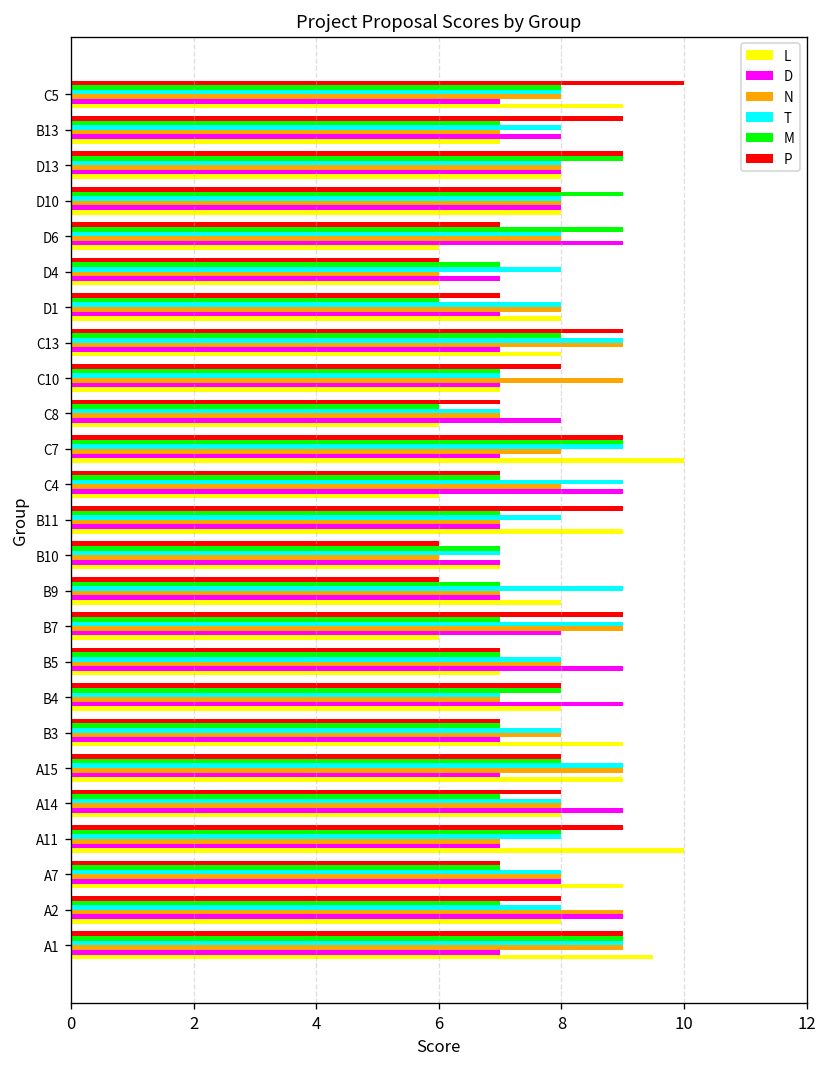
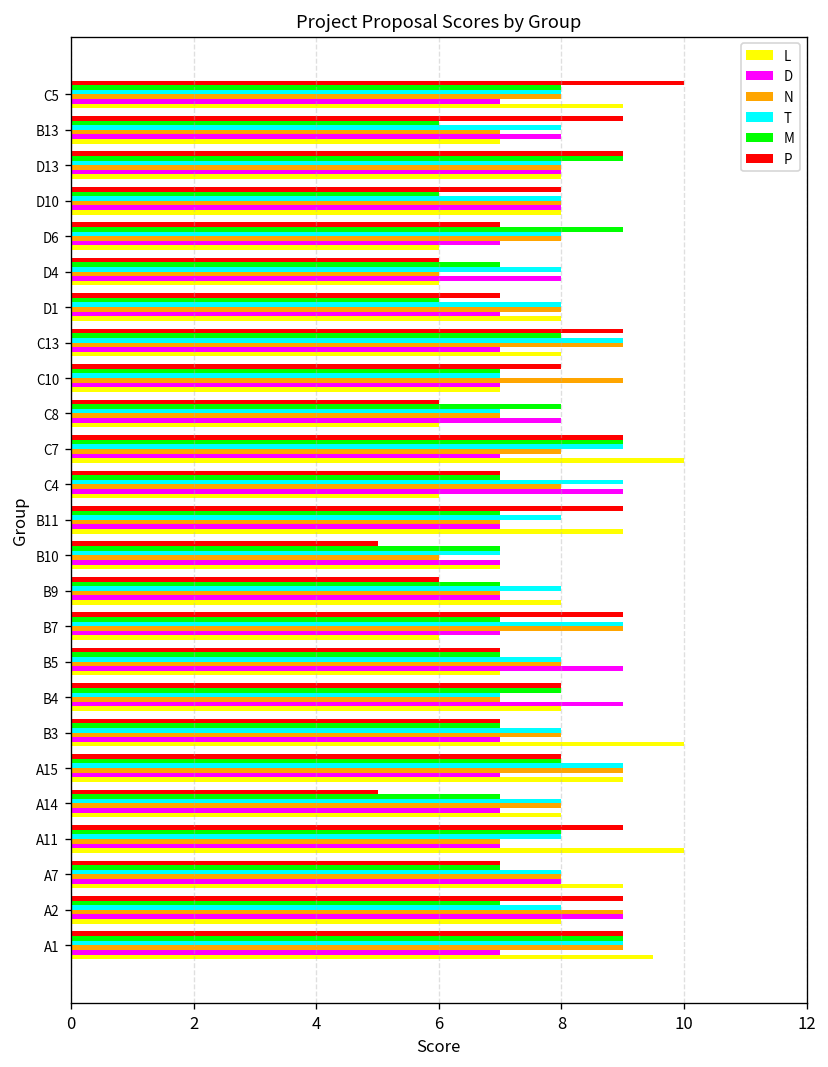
  {
    "L": {
      "C5": 9,
      "B13": 7,
      "D13": 8,
      "D10": 8,
      "D6": 6,
      "D4": 6,
      "D1": 8,
      "C13": 8,
      "C10": 7,
      "C8": 6,
      "C7": 10,
      "C4": 6,
      "B11": 9,
      "B10": 7,
      "B9": 8,
      "B7": 6,
      "B5": 7,
      "B4": 8,
-     "B3": 9,
+     "B3": 10,
      "A15": 9,
      "A14": 8,
      "A11": 10,
      "A7": 9,
      "A2": 8,
      "A1": 9.5
    },
    "D": {
      "C5": 7,
      "B13": 8,
      "D13": 8,
      "D10": 8,
-     "D6": 9,
-     "D4": 7,
+     "D6": 7,
+     "D4": 8,
      "D1": 7,
      "C13": 7,
      "C10": 7,
      "C8": 8,
      "C7": 7,
      "C4": 9,
      "B11": 7,
      "B10": 7,
      "B9": 7,
-     "B7": 8,
+     "B7": 7,
      "B5": 9,
      "B4": 9,
      "B3": 7,
      "A15": 7,
-     "A14": 9,
+     "A14": 7,
      "A11": 7,
      "A7": 8,
      "A2": 9,
      "A1": 7
    },
    "N": {
      "C5": 8,
      "B13": 7,
      "D13": 8,
      "D10": 8,
      "D6": 8,
      "D4": 6,
      "D1": 8,
      "C13": 9,
      "C10": 9,
      "C8": 7,
      "C7": 8,
      "C4": 8,
      "B11": 7,
      "B10": 6,
      "B9": 7,
      "B7": 9,
      "B5": 8,
      "B4": 7,
      "B3": 8,
      "A15": 9,
      "A14": 8,
      "A11": 7,
      "A7": 8,
      "A2": 9,
      "A1": 9
    },
    "T": {
      "C5": 8,
      "B13": 8,
      "D13": 8,
      "D10": 8,
      "D6": 8,
      "D4": 8,
      "D1": 8,
      "C13": 9,
      "C10": 7,
      "C8": 7,
      "C7": 9,
      "C4": 9,
      "B11": 8,
      "B10": 7,
-     "B9": 9,
+     "B9": 8,
      "B7": 9,
      "B5": 8,
      "B4": 7,
      "B3": 8,
      "A15": 9,
      "A14": 8,
      "A11": 8,
      "A7": 8,
      "A2": 8,
      "A1": 9
    },
    "M": {
      "C5": 8,
-     "B13": 7,
+     "B13": 6,
      "D13": 9,
-     "D10": 9,
+     "D10": 6,
      "D6": 9,
      "D4": 7,
      "D1": 6,
      "C13": 8,
      "C10": 7,
-     "C8": 6,
+     "C8": 8,
      "C7": 9,
      "C4": 7,
      "B11": 7,
      "B10": 7,
      "B9": 7,
      "B7": 7,
      "B5": 7,
      "B4": 8,
      "B3": 7,
      "A15": 8,
      "A14": 7,
      "A11": 8,
      "A7": 7,
      "A2": 7,
      "A1": 9
    },
    "P": {
      "C5": 10,
      "B13": 9,
      "D13": 9,
      "D10": 8,
      "D6": 7,
      "D4": 6,
      "D1": 7,
      "C13": 9,
      "C10": 8,
-     "C8": 7,
+     "C8": 6,
      "C7": 9,
      "C4": 7,
      "B11": 9,
-     "B10": 6,
+     "B10": 5,
      "B9": 6,
      "B7": 9,
      "B5": 7,
      "B4": 8,
      "B3": 7,
      "A15": 8,
-     "A14": 8,
+     "A14": 5,
      "A11": 9,
      "A7": 7,
-     "A2": 8,
+     "A2": 9,
      "A1": 9
    }
  }
